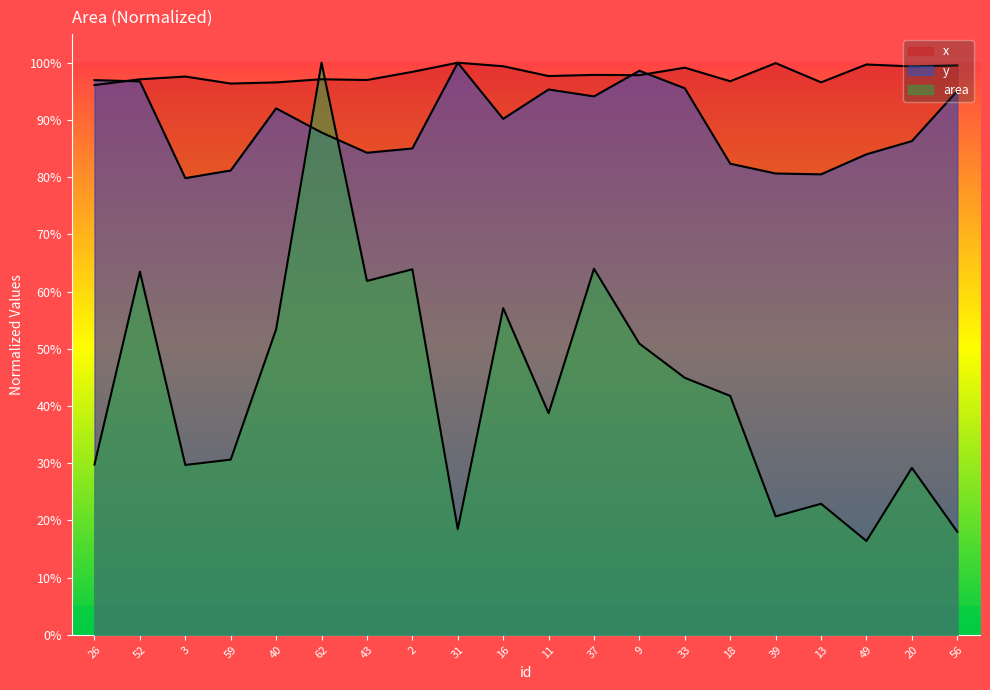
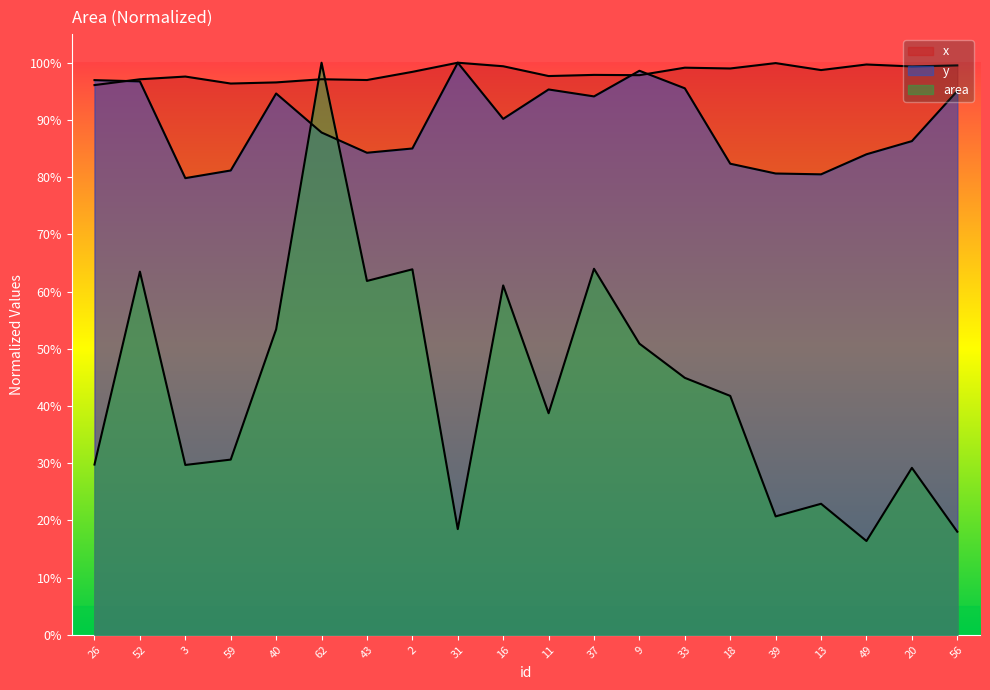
  {
    "x": {
      "26": "96%",
      "3": "98%",
      "59": "96%",
      "40": "97%",
      "62": "97%",
      "43": "97%",
      "2": "98%",
      "16": "99%",
      "11": "98%",
      "37": "98%",
      "9": "98%",
      "33": "99%",
-     "18": "97%",
+     "18": "99%",
      "39": "100%",
-     "13": "97%",
+     "13": "99%",
      "49": "100%"
    },
    "y": {
      "26": "97%",
      "3": "80%",
      "59": "81%",
-     "40": "92%",
+     "40": "95%",
      "62": "88%",
      "43": "84%",
      "2": "85%",
      "16": "90%",
      "11": "95%",
      "37": "94%",
      "9": "99%",
      "33": "96%",
      "18": "82%",
      "39": "81%",
      "13": "80%",
      "49": "84%",
      "20": "86%"
    },
    "area": {
      "26": "30%",
      "52": "63%",
      "3": "30%",
      "59": "31%",
      "40": "53%",
      "62": "100%",
      "43": "62%",
      "2": "64%",
      "31": "18%",
-     "16": "57%",
+     "16": "61%",
      "11": "39%",
      "37": "64%",
      "9": "51%",
      "33": "45%",
      "18": "42%",
      "39": "21%",
      "13": "23%",
      "49": "16%",
      "20": "29%",
      "56": "18%"
    }
  }
